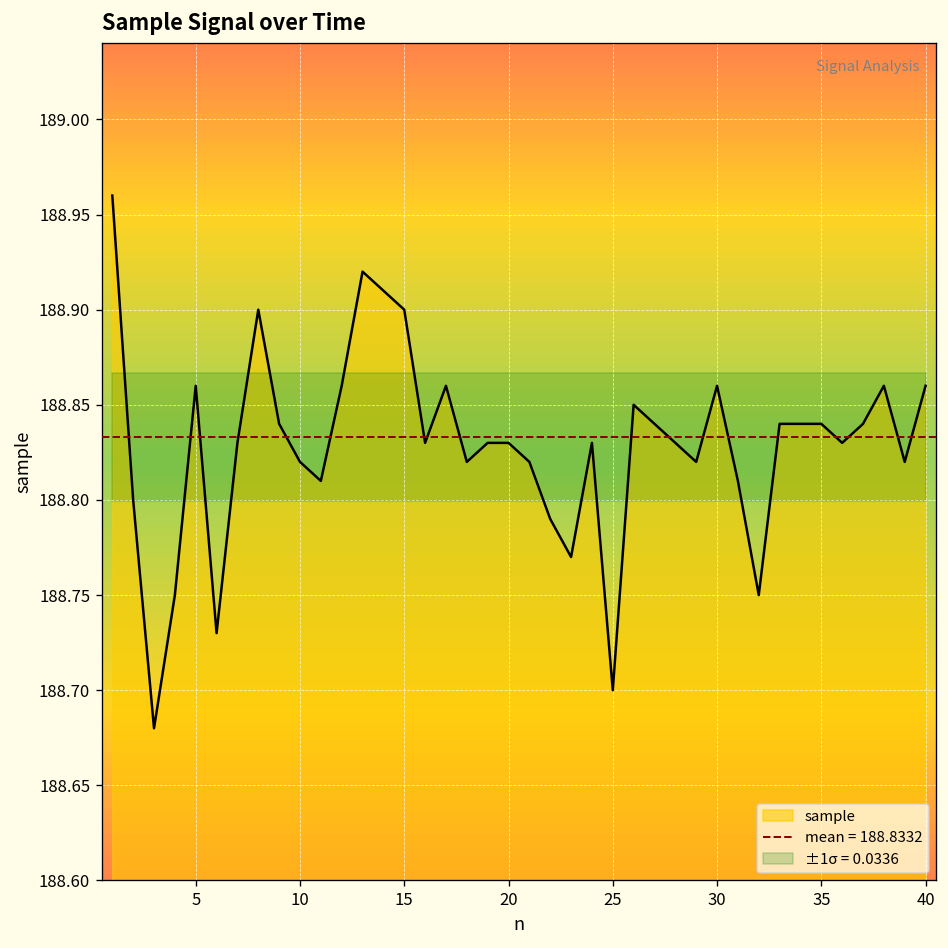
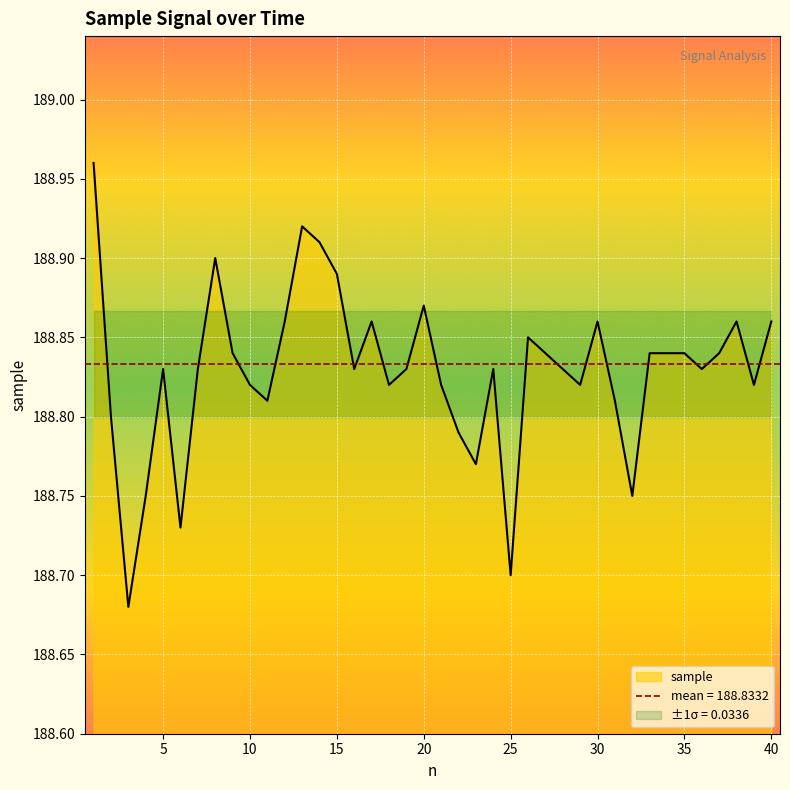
  {
    "sample": {
-     "5": 188.86,
+     "5": 188.83,
      "10": 188.82,
-     "15": 188.90,
-     "20": 188.83,
+     "15": 188.89,
+     "20": 188.87,
      "25": 188.70,
      "30": 188.86,
      "35": 188.84,
      "40": 188.86
    },
    "±1σ = 0.0336": {
      "5": 188.867,
      "10": 188.867,
      "15": 188.867,
      "20": 188.867,
      "25": 188.867,
      "30": 188.867,
      "35": 188.867,
      "40": 188.867
    }
  }
